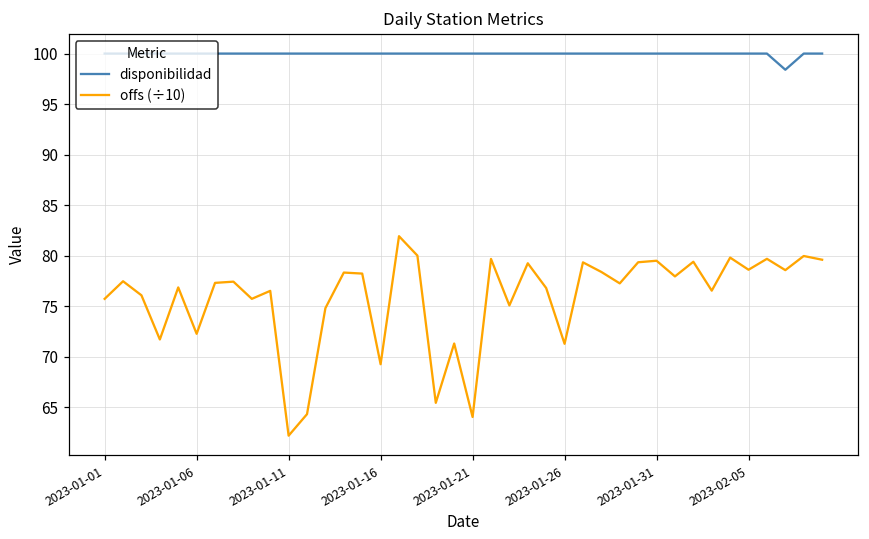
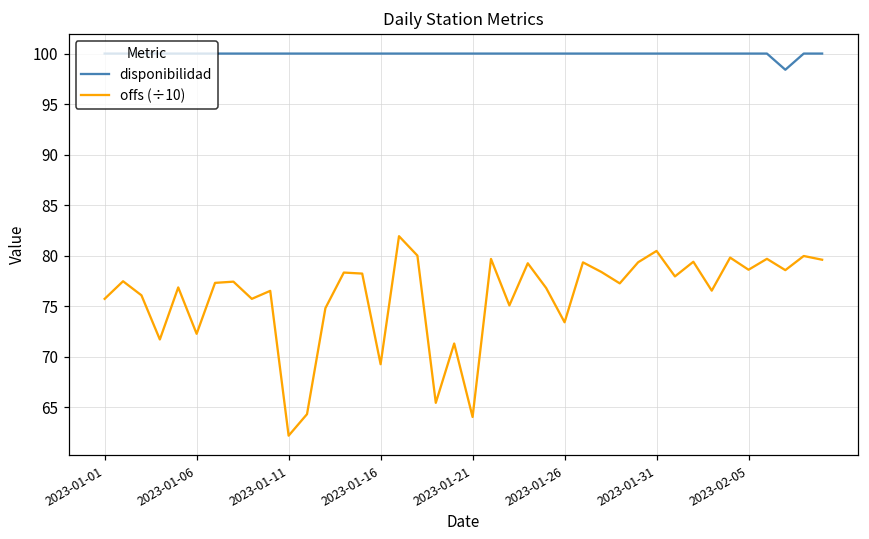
  {
    "disponibilidad": {
      "2023-01-11": 100,
      "2023-01-16": 100,
      "2023-01-21": 100,
      "2023-01-26": 100,
      "2023-01-31": 100,
      "2023-02-05": 100
    },
    "offs (÷10)": {
      "2023-01-01": 76,
      "2023-01-06": 72,
      "2023-01-11": 62,
      "2023-01-16": 69,
      "2023-01-21": 64,
-     "2023-01-26": 71,
-     "2023-01-31": 79.5,
+     "2023-01-26": 73,
+     "2023-01-31": 80.5,
      "2023-02-05": 79
    }
  }
